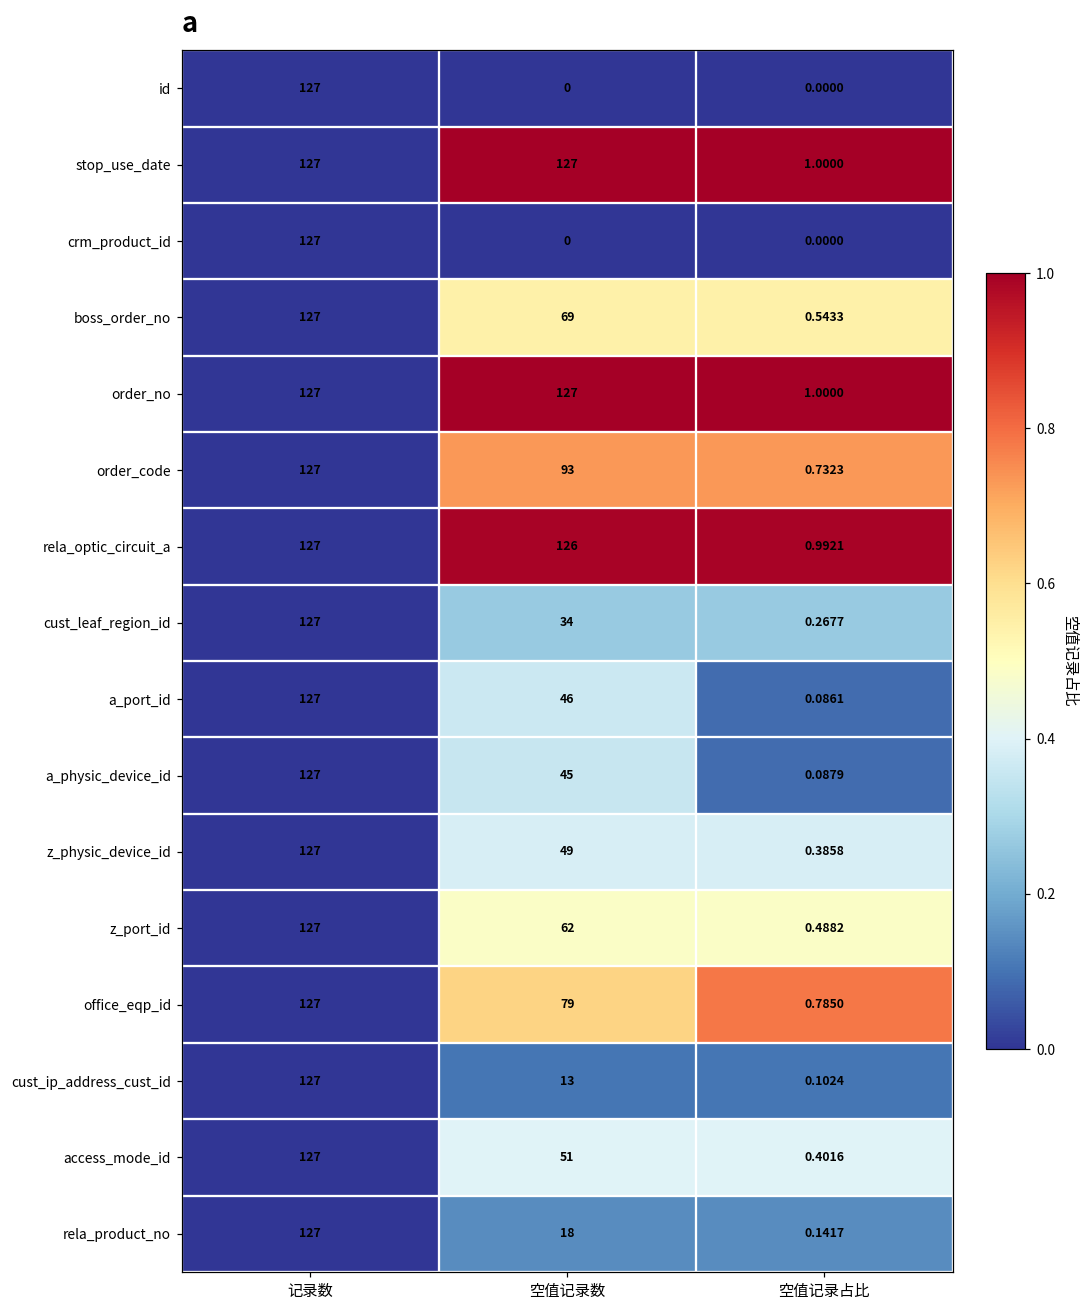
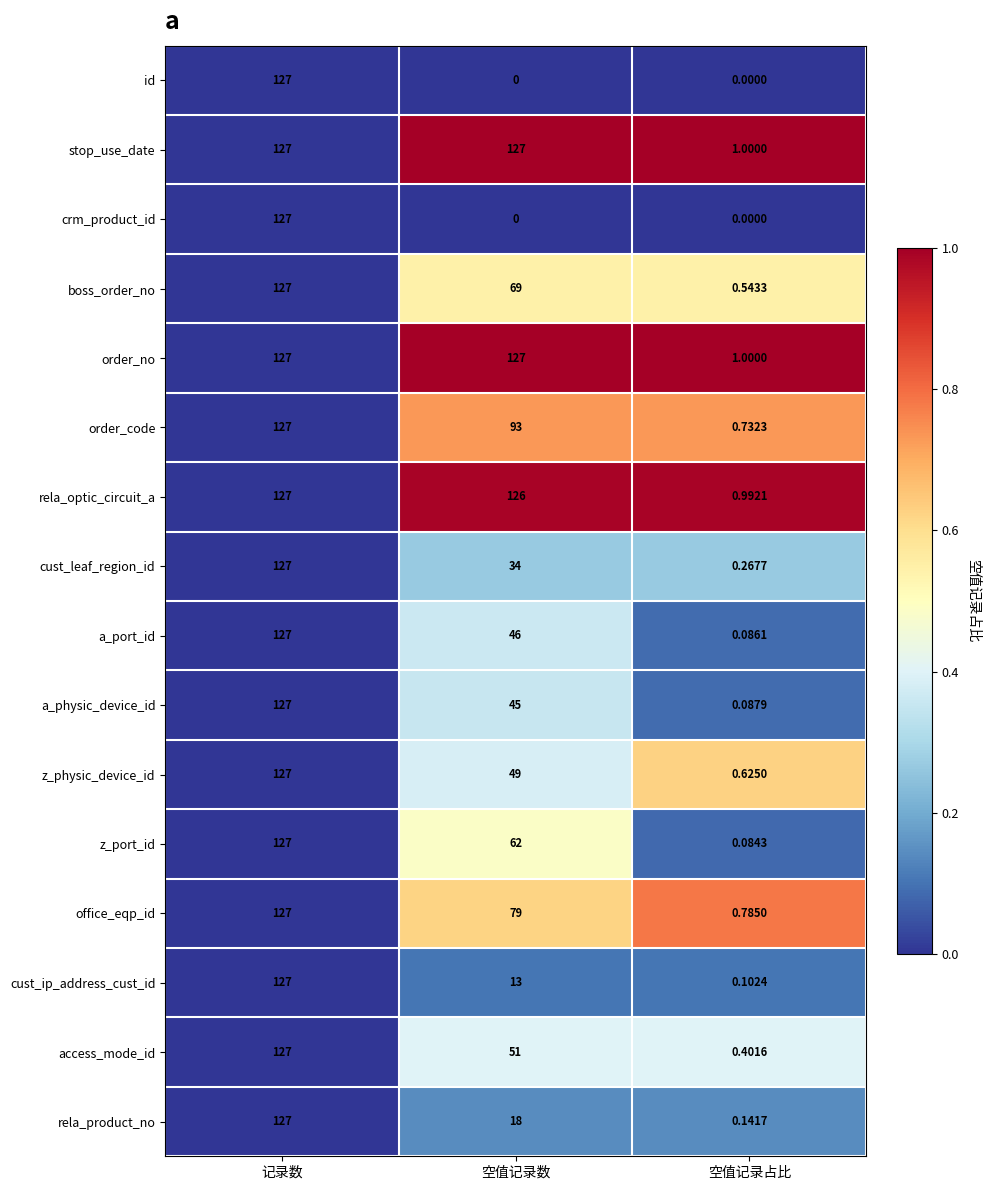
  {
    "id": {
      "记录数": 127,
      "空值记录数": 0,
      "空值记录占比": 0.0000
    },
    "stop_use_date": {
      "记录数": 127,
      "空值记录数": 127,
      "空值记录占比": 1.0000
    },
    "crm_product_id": {
      "记录数": 127,
      "空值记录数": 0,
      "空值记录占比": 0.0000
    },
    "boss_order_no": {
      "记录数": 127,
      "空值记录数": 69,
      "空值记录占比": 0.5433
    },
    "order_no": {
      "记录数": 127,
      "空值记录数": 127,
      "空值记录占比": 1.0000
    },
    "order_code": {
      "记录数": 127,
      "空值记录数": 93,
      "空值记录占比": 0.7323
    },
    "rela_optic_circuit_a": {
      "记录数": 127,
      "空值记录数": 126,
      "空值记录占比": 0.9921
    },
    "cust_leaf_region_id": {
      "记录数": 127,
      "空值记录数": 34,
      "空值记录占比": 0.2677
    },
    "a_port_id": {
      "记录数": 127,
      "空值记录数": 46,
      "空值记录占比": 0.0861
    },
    "a_physic_device_id": {
      "记录数": 127,
      "空值记录数": 45,
      "空值记录占比": 0.0879
    },
    "z_physic_device_id": {
      "记录数": 127,
      "空值记录数": 49,
-     "空值记录占比": 0.3858
+     "空值记录占比": 0.6250
    },
    "z_port_id": {
      "记录数": 127,
      "空值记录数": 62,
-     "空值记录占比": 0.4882
+     "空值记录占比": 0.0843
    },
    "office_eqp_id": {
      "记录数": 127,
      "空值记录数": 79,
      "空值记录占比": 0.7850
    },
    "cust_ip_address_cust_id": {
      "记录数": 127,
      "空值记录数": 13,
      "空值记录占比": 0.1024
    },
    "access_mode_id": {
      "记录数": 127,
      "空值记录数": 51,
      "空值记录占比": 0.4016
    },
    "rela_product_no": {
      "记录数": 127,
      "空值记录数": 18,
      "空值记录占比": 0.1417
    }
  }
